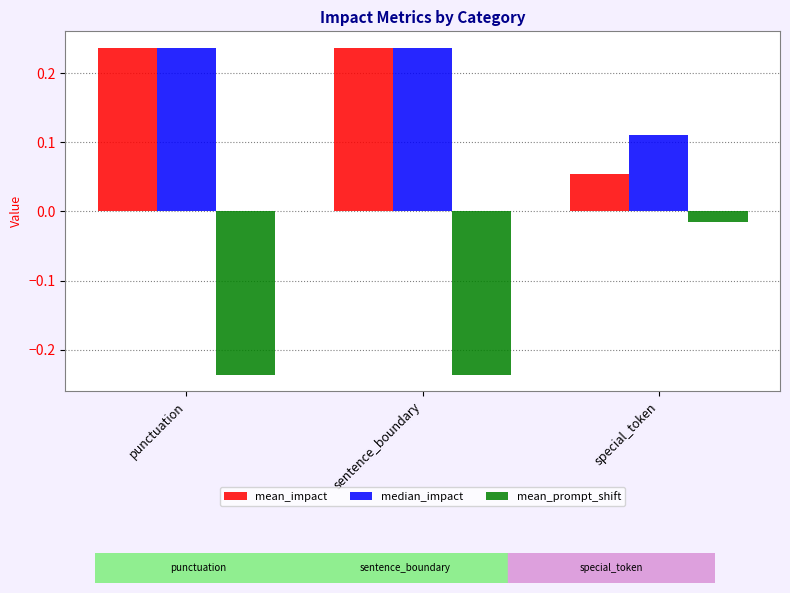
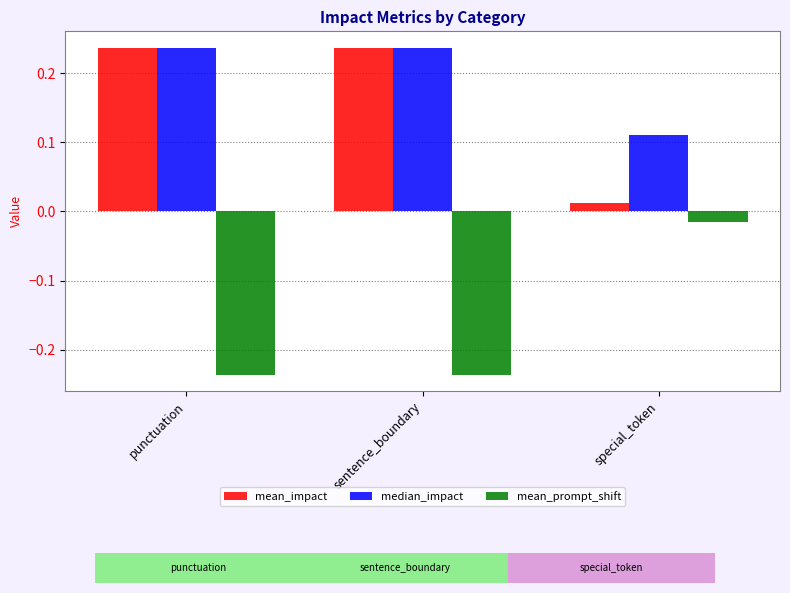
  {
    "mean_impact": {
      "punctuation": 0.24,
      "sentence_boundary": 0.24,
-     "special_token": 0.05
+     "special_token": 0.01
    },
    "median_impact": {
      "punctuation": 0.24,
      "sentence_boundary": 0.24,
      "special_token": 0.11
    },
    "mean_prompt_shift": {
      "punctuation": -0.24,
      "sentence_boundary": -0.24,
      "special_token": -0.02
    }
  }
